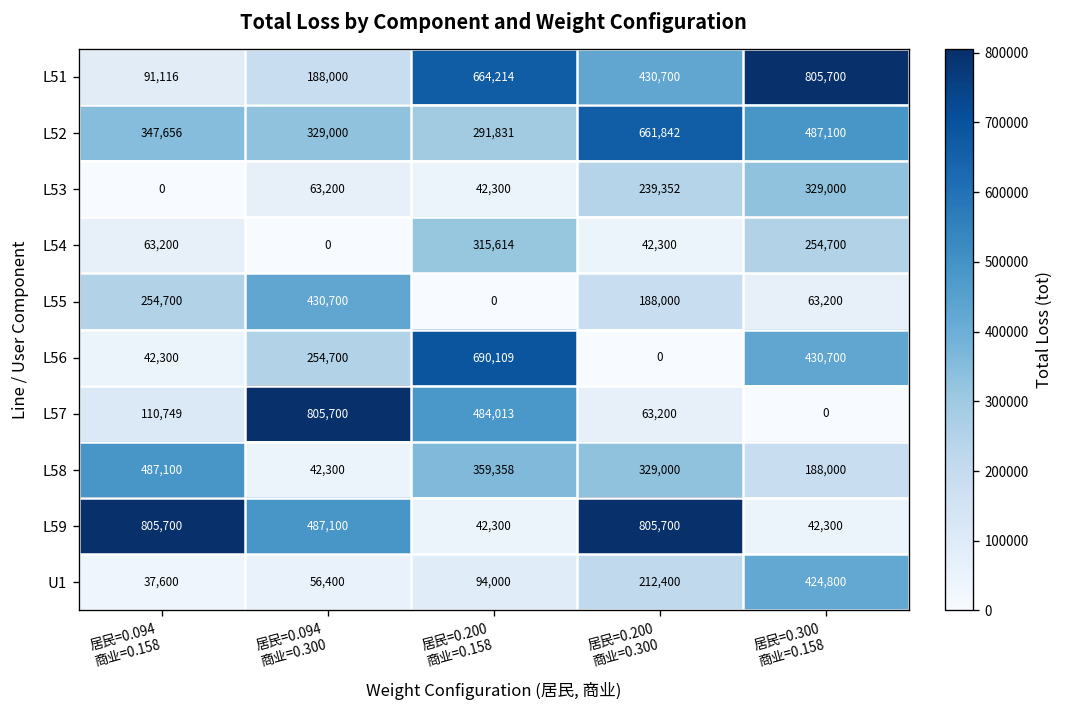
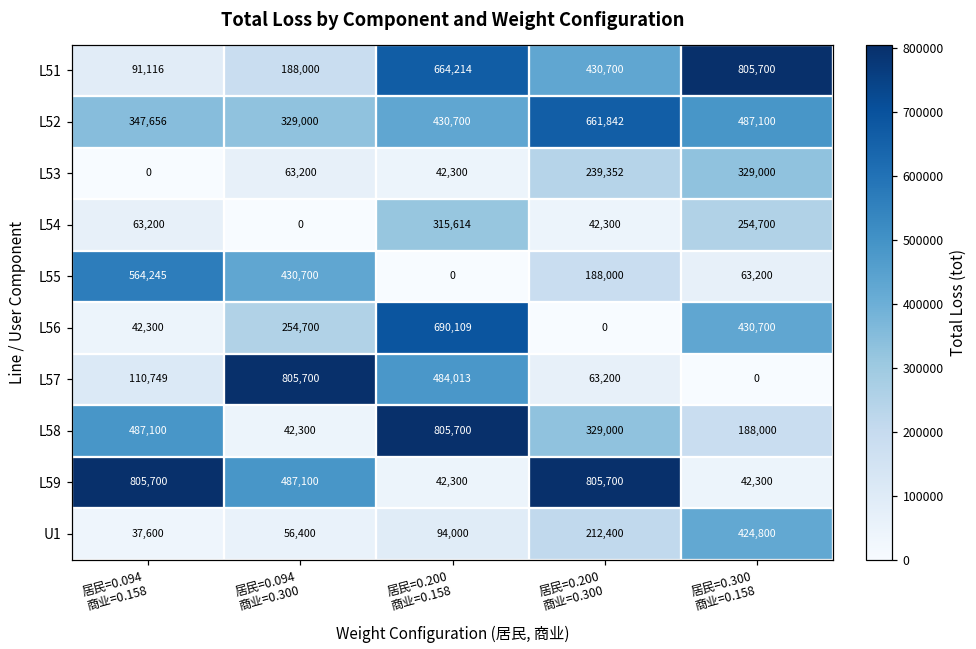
  {
    "L51": {
      "居民=0.094 商业=0.158": "91,116",
      "居民=0.094 商业=0.300": "188,000",
      "居民=0.200 商业=0.158": "664,214",
      "居民=0.200 商业=0.300": "430,700",
      "居民=0.300 商业=0.158": "805,700"
    },
    "L52": {
      "居民=0.094 商业=0.158": "347,656",
      "居民=0.094 商业=0.300": "329,000",
-     "居民=0.200 商业=0.158": "291,831",
+     "居民=0.200 商业=0.158": "430,700",
      "居民=0.200 商业=0.300": "661,842",
      "居民=0.300 商业=0.158": "487,100"
    },
    "L53": {
      "居民=0.094 商业=0.158": "0",
      "居民=0.094 商业=0.300": "63,200",
      "居民=0.200 商业=0.158": "42,300",
      "居民=0.200 商业=0.300": "239,352",
      "居民=0.300 商业=0.158": "329,000"
    },
    "L54": {
      "居民=0.094 商业=0.158": "63,200",
      "居民=0.094 商业=0.300": "0",
      "居民=0.200 商业=0.158": "315,614",
      "居民=0.200 商业=0.300": "42,300",
      "居民=0.300 商业=0.158": "254,700"
    },
    "L55": {
-     "居民=0.094 商业=0.158": "254,700",
+     "居民=0.094 商业=0.158": "564,245",
      "居民=0.094 商业=0.300": "430,700",
      "居民=0.200 商业=0.158": "0",
      "居民=0.200 商业=0.300": "188,000",
      "居民=0.300 商业=0.158": "63,200"
    },
    "L56": {
      "居民=0.094 商业=0.158": "42,300",
      "居民=0.094 商业=0.300": "254,700",
      "居民=0.200 商业=0.158": "690,109",
      "居民=0.200 商业=0.300": "0",
      "居民=0.300 商业=0.158": "430,700"
    },
    "L57": {
      "居民=0.094 商业=0.158": "110,749",
      "居民=0.094 商业=0.300": "805,700",
      "居民=0.200 商业=0.158": "484,013",
      "居民=0.200 商业=0.300": "63,200",
      "居民=0.300 商业=0.158": "0"
    },
    "L58": {
      "居民=0.094 商业=0.158": "487,100",
      "居民=0.094 商业=0.300": "42,300",
-     "居民=0.200 商业=0.158": "359,358",
+     "居民=0.200 商业=0.158": "805,700",
      "居民=0.200 商业=0.300": "329,000",
      "居民=0.300 商业=0.158": "188,000"
    },
    "L59": {
      "居民=0.094 商业=0.158": "805,700",
      "居民=0.094 商业=0.300": "487,100",
      "居民=0.200 商业=0.158": "42,300",
      "居民=0.200 商业=0.300": "805,700",
      "居民=0.300 商业=0.158": "42,300"
    },
    "U1": {
      "居民=0.094 商业=0.158": "37,600",
      "居民=0.094 商业=0.300": "56,400",
      "居民=0.200 商业=0.158": "94,000",
      "居民=0.200 商业=0.300": "212,400",
      "居民=0.300 商业=0.158": "424,800"
    }
  }
